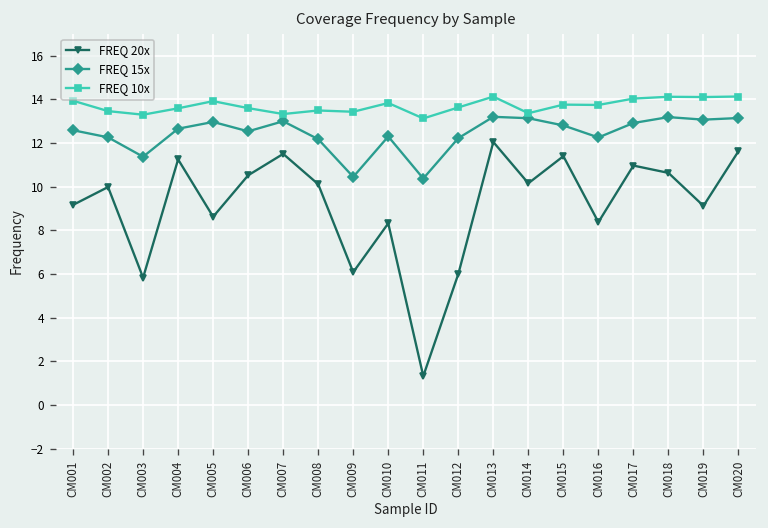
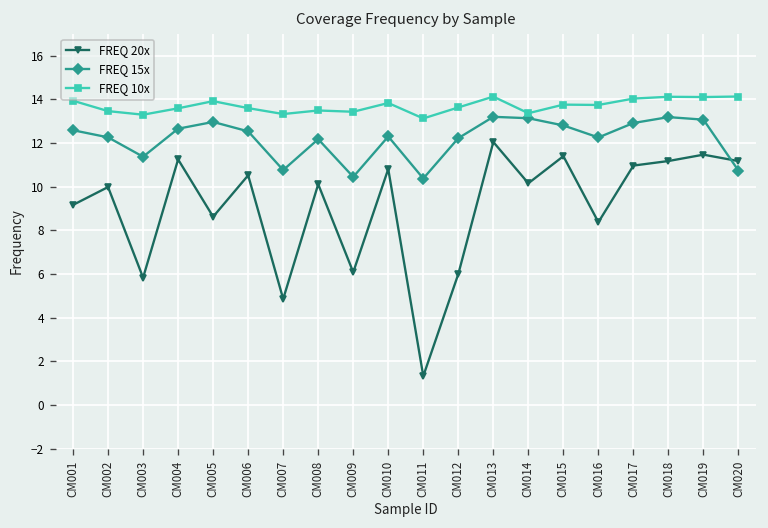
  {
    "FREQ 20x": {
      "CM001": 9.2,
      "CM002": 10.0,
      "CM003": 5.8,
      "CM004": 11.3,
      "CM005": 8.6,
      "CM006": 10.5,
-     "CM007": 11.5,
+     "CM007": 4.9,
      "CM008": 10.1,
      "CM009": 6.1,
-     "CM010": 8.3,
+     "CM010": 10.8,
      "CM011": 1.3,
      "CM012": 6.0,
      "CM013": 12.1,
      "CM014": 10.2,
      "CM015": 11.4,
      "CM016": 8.4,
      "CM017": 11.0,
-     "CM018": 10.6,
-     "CM019": 9.1,
-     "CM020": 11.6
+     "CM018": 11.2,
+     "CM019": 11.5,
+     "CM020": 11.2
    },
    "FREQ 15x": {
      "CM001": 12.6,
      "CM002": 12.3,
      "CM003": 11.4,
      "CM004": 12.7,
      "CM005": 13.0,
      "CM006": 12.5,
-     "CM007": 13.0,
+     "CM007": 10.8,
      "CM008": 12.2,
      "CM009": 10.5,
      "CM010": 12.3,
      "CM011": 10.4,
      "CM012": 12.2,
      "CM013": 13.2,
      "CM014": 13.1,
      "CM015": 12.8,
      "CM016": 12.3,
      "CM017": 12.9,
      "CM018": 13.2,
      "CM019": 13.1,
-     "CM020": 13.2
+     "CM020": 10.7
    },
    "FREQ 10x": {
      "CM001": 13.9,
      "CM002": 13.5,
      "CM003": 13.3,
      "CM004": 13.6,
      "CM005": 13.9,
      "CM006": 13.6,
      "CM007": 13.3,
      "CM008": 13.5,
      "CM009": 13.4,
      "CM010": 13.8,
      "CM011": 13.1,
      "CM012": 13.6,
      "CM013": 14.1,
      "CM014": 13.4,
      "CM015": 13.8,
      "CM016": 13.7,
      "CM017": 14.0,
      "CM018": 14.1,
      "CM019": 14.1,
      "CM020": 14.1
    }
  }
